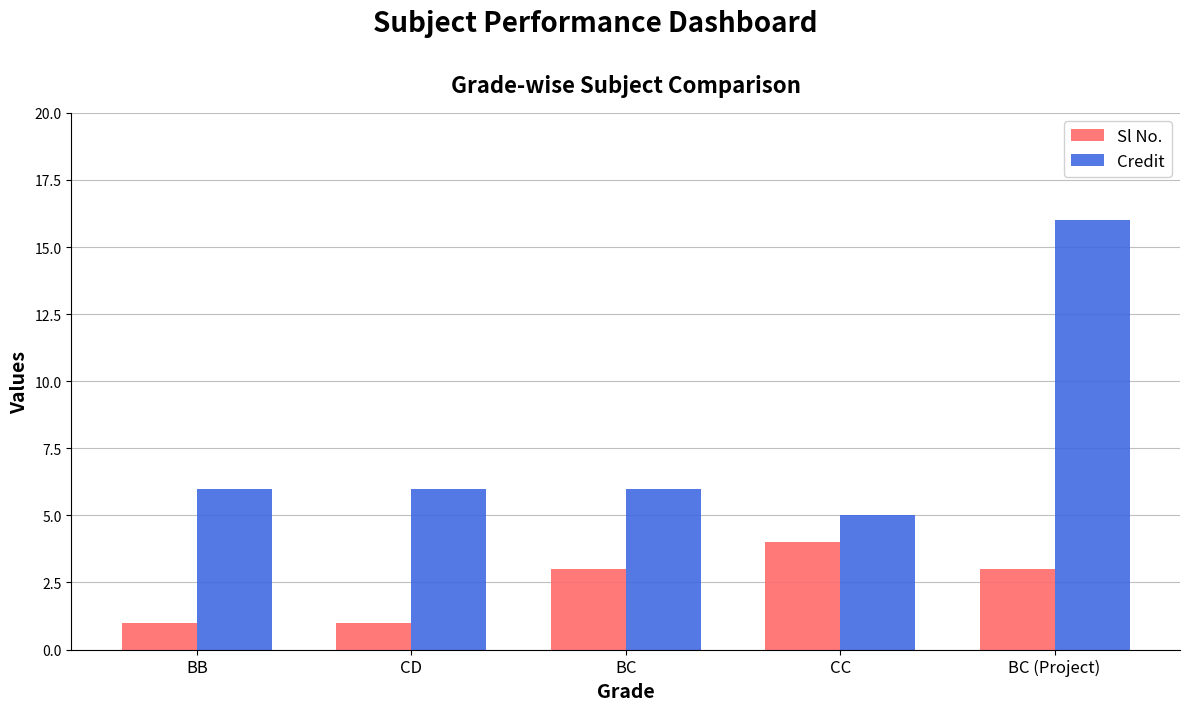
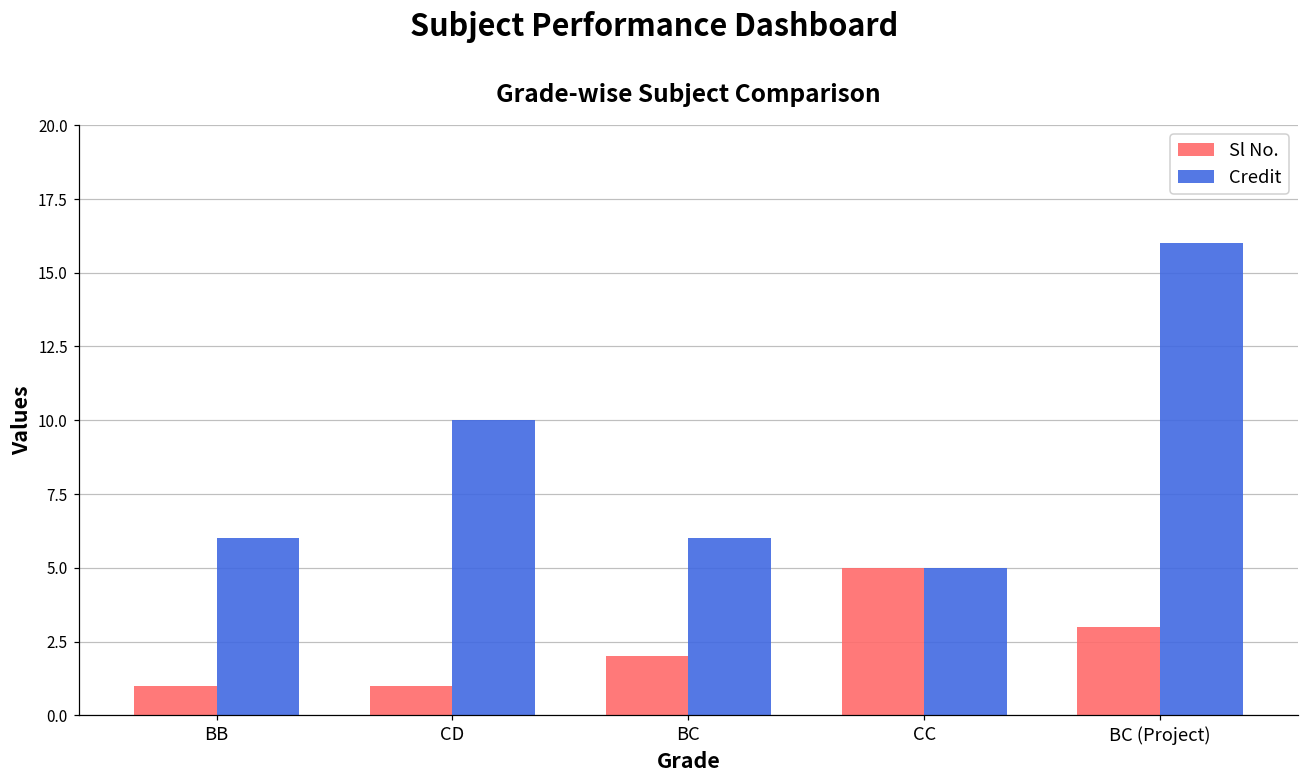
  {
    "Sl No.": {
      "BB": 1,
      "CD": 1,
-     "BC": 3,
-     "CC": 4,
+     "BC": 2,
+     "CC": 5,
      "BC (Project)": 3
    },
    "Credit": {
      "BB": 6,
-     "CD": 6,
+     "CD": 10,
      "BC": 6,
      "CC": 5,
      "BC (Project)": 16
    }
  }
